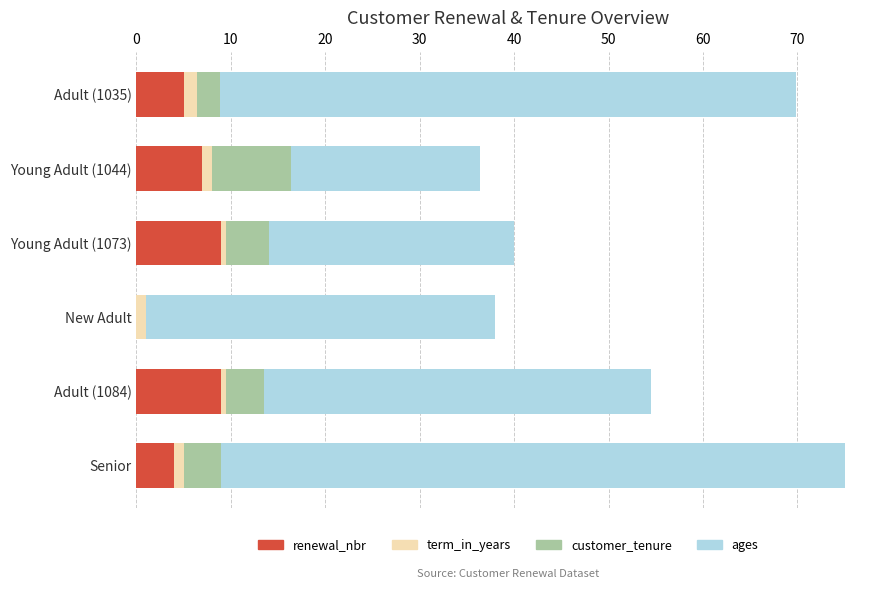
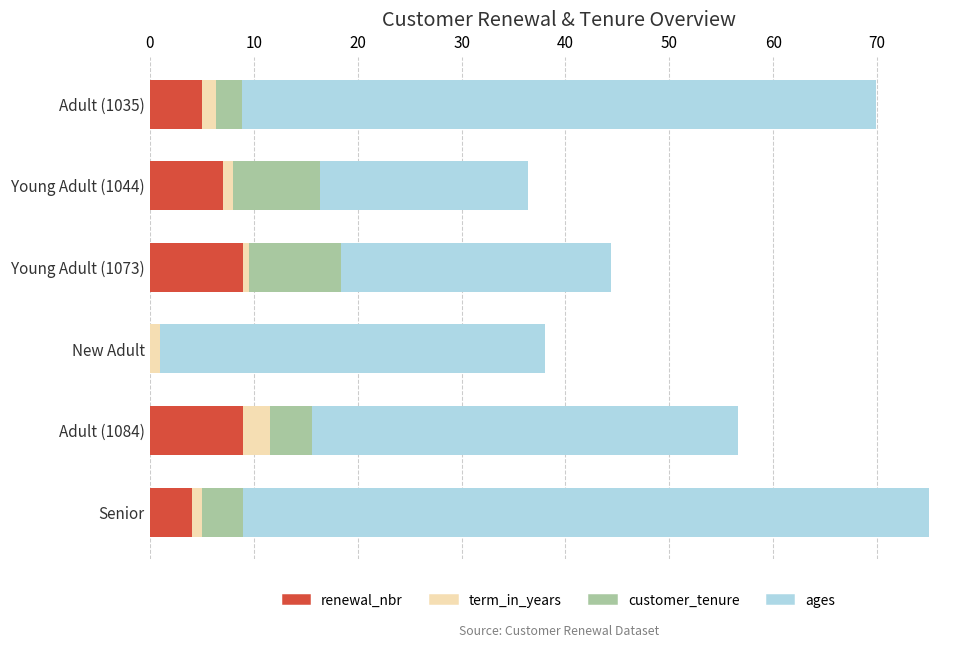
  {
    "renewal_nbr": {
      "Adult (1035)": 5,
      "Young Adult (1044)": 7,
      "Young Adult (1073)": 9,
      "New Adult": 0,
      "Adult (1084)": 9,
      "Senior": 4
    },
    "term_in_years": {
      "Adult (1035)": 1,
      "Young Adult (1044)": 1,
      "Young Adult (1073)": 1,
      "New Adult": 1,
-     "Adult (1084)": 1,
+     "Adult (1084)": 3,
      "Senior": 1
    },
    "customer_tenure": {
      "Adult (1035)": 3,
      "Young Adult (1044)": 8,
-     "Young Adult (1073)": 5,
+     "Young Adult (1073)": 9,
      "New Adult": 0,
      "Adult (1084)": 4,
      "Senior": 4
    },
    "ages": {
      "Adult (1035)": 61,
      "Young Adult (1044)": 20,
      "Young Adult (1073)": 26,
      "New Adult": 37,
      "Adult (1084)": 41,
      "Senior": 66
    }
  }
